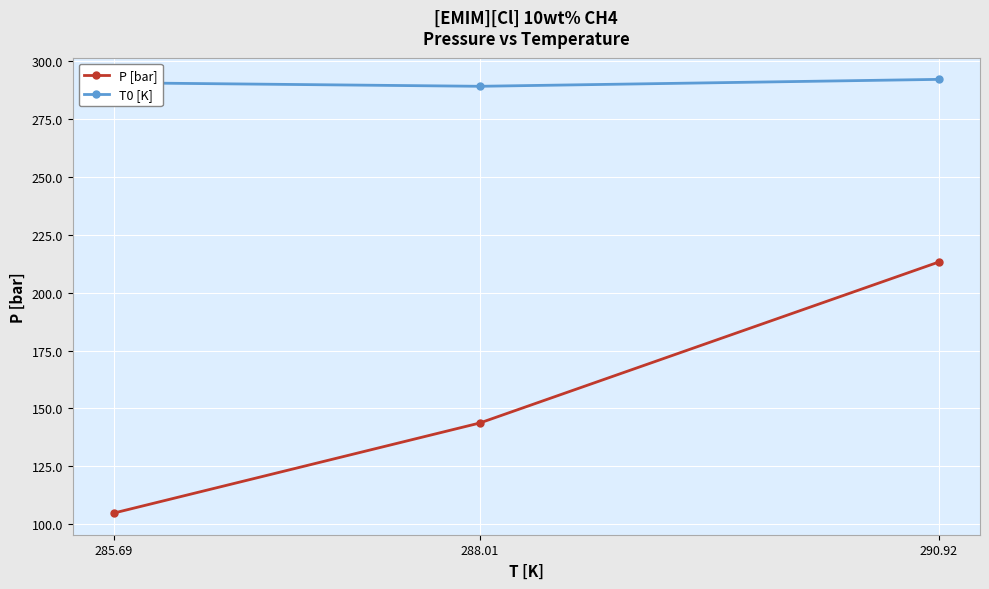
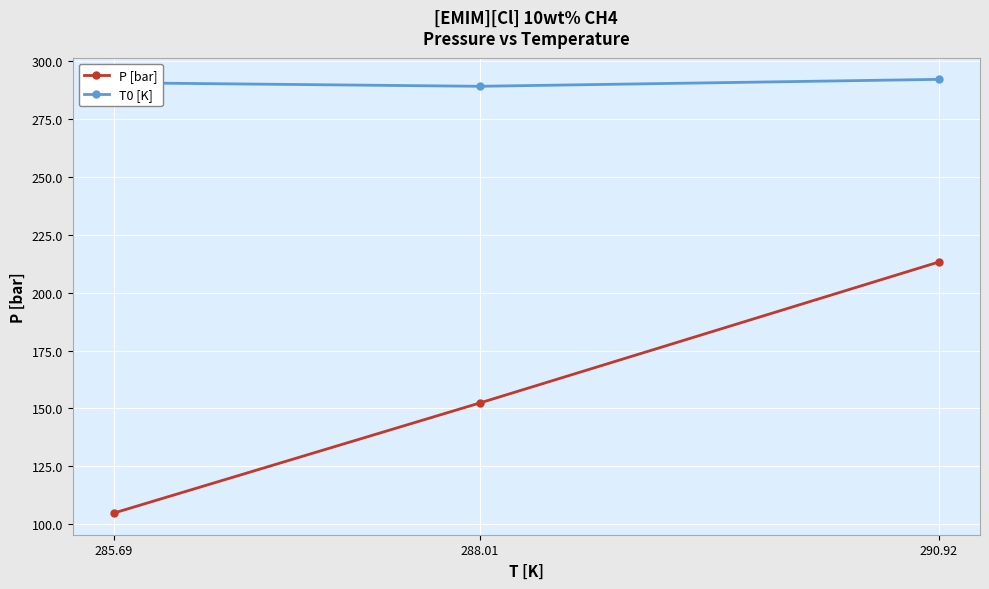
  {
    "P [bar]": {
      "285.69": 105,
-     "288.01": 144,
+     "288.01": 152,
      "290.92": 213
    },
    "T0 [K]": {
      "288.01": 289,
      "290.92": 292
    }
  }
